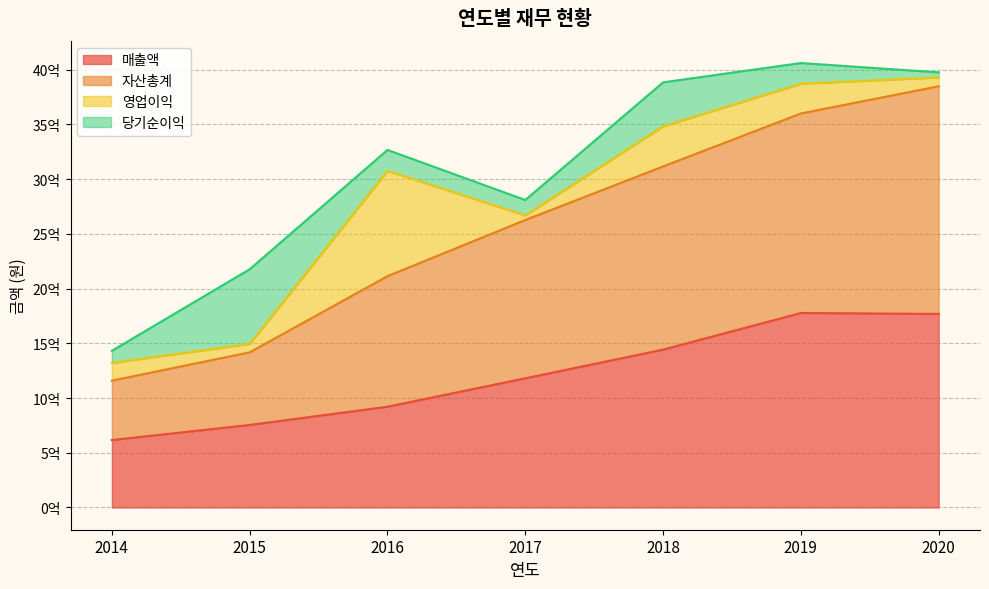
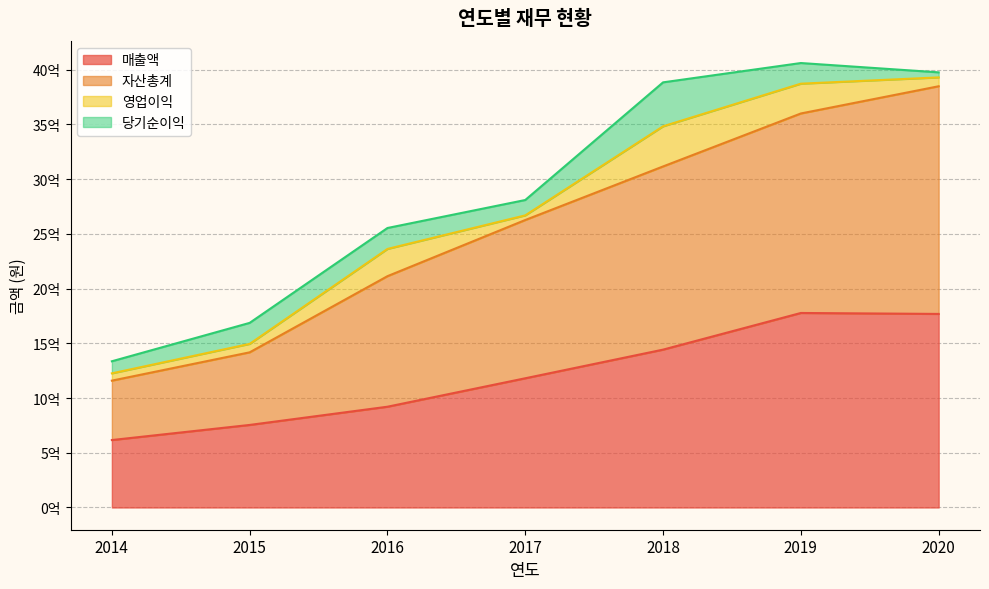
  {
    "영업이익": {
-     "2014": "1.6억",
+     "2014": "0.7억",
      "2015": "0.8억",
-     "2016": "9.6억",
+     "2016": "2.5억",
      "2017": "0.4억",
      "2018": "3.7억",
      "2019": "2.7억",
      "2020": "0.8억"
    },
    "당기순이익": {
      "2014": "1.1억",
-     "2015": "6.8억",
+     "2015": "1.9억",
      "2016": "1.9억",
      "2017": "1.4억",
      "2018": "4.0억",
      "2019": "1.9억",
      "2020": "0.5억"
    }
  }
